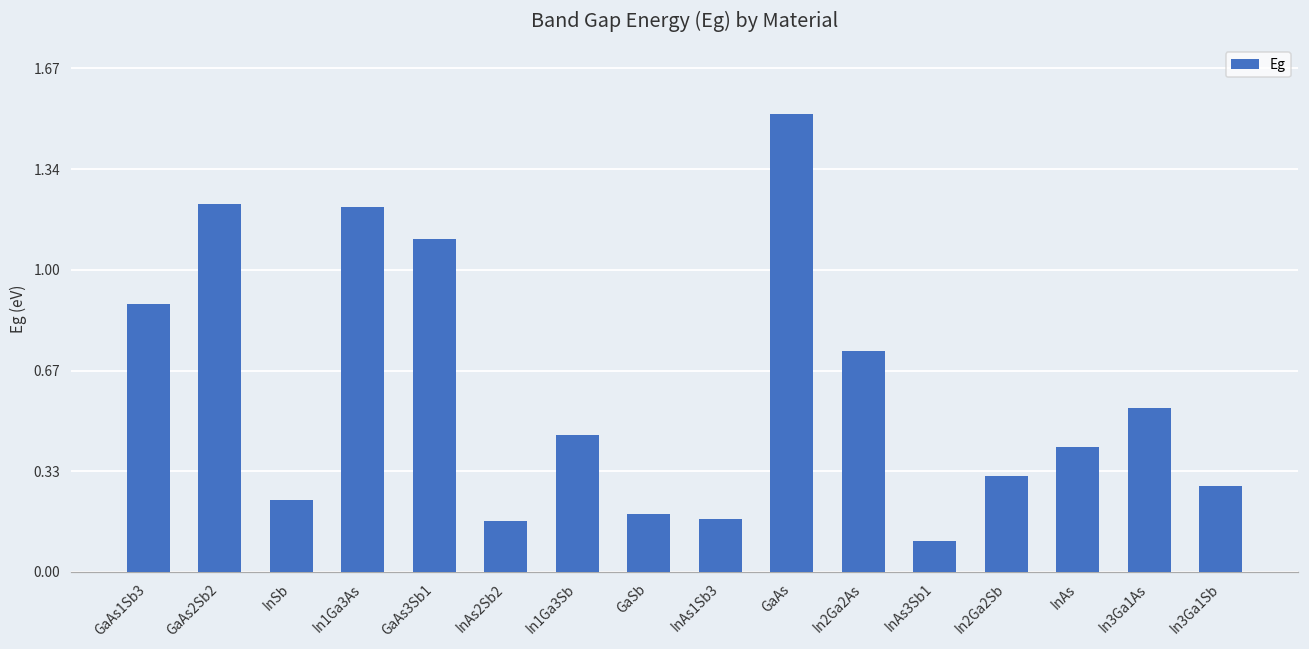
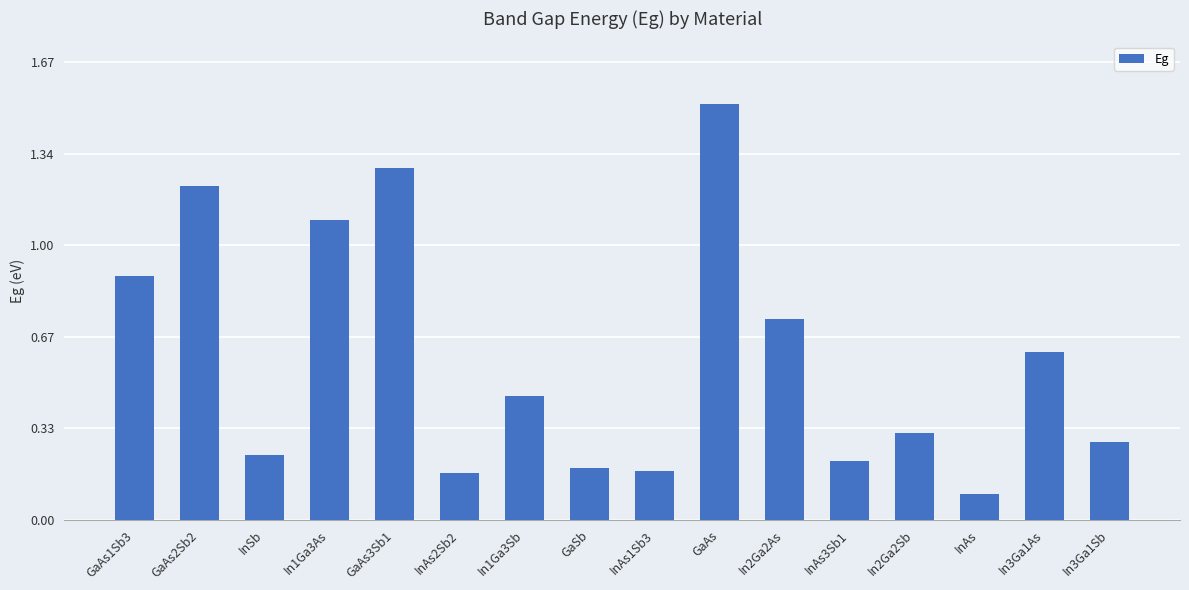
  {
    "GaAs1Sb3": 0.89,
    "GaAs2Sb2": 1.22,
    "InSb": 0.24,
-   "In1Ga3As": 1.21,
-   "GaAs3Sb1": 1.11,
+   "In1Ga3As": 1.10,
+   "GaAs3Sb1": 1.28,
    "InAs2Sb2": 0.17,
    "In1Ga3Sb": 0.45,
    "GaSb": 0.19,
    "InAs1Sb3": 0.18,
    "GaAs": 1.52,
    "In2Ga2As": 0.73,
-   "InAs3Sb1": 0.10,
+   "InAs3Sb1": 0.22,
    "In2Ga2Sb": 0.32,
-   "InAs": 0.42,
-   "In3Ga1As": 0.54,
+   "InAs": 0.10,
+   "In3Ga1As": 0.61,
    "In3Ga1Sb": 0.29
  }
